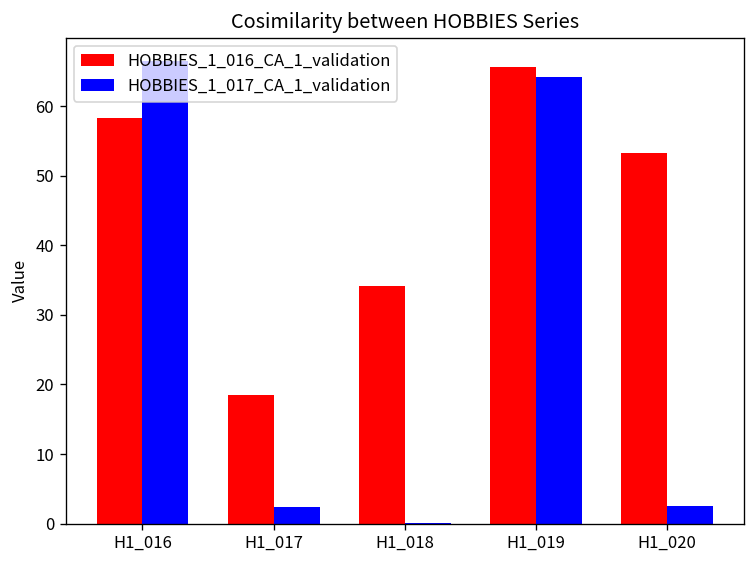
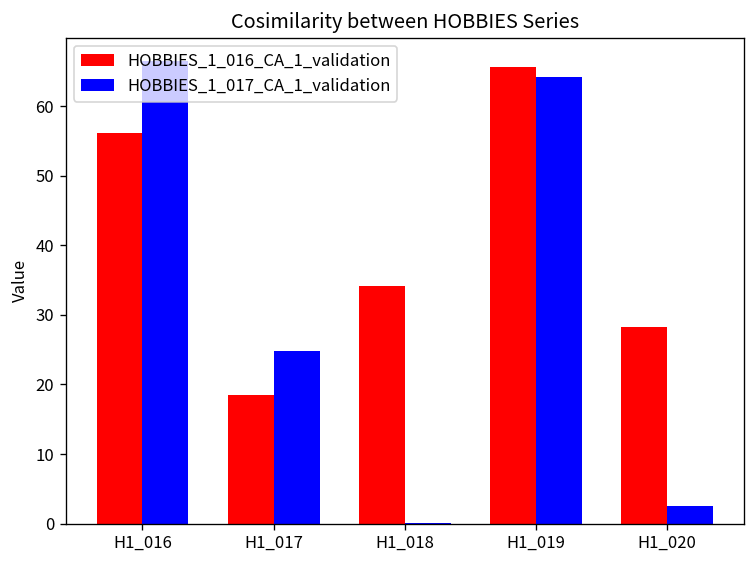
  {
    "HOBBIES_1_016_CA_1_validation": {
-     "H1_016": 58,
+     "H1_016": 56,
      "H1_017": 19,
      "H1_018": 34,
      "H1_019": 66,
-     "H1_020": 53
+     "H1_020": 28
    },
    "HOBBIES_1_017_CA_1_validation": {
-     "H1_017": 2,
+     "H1_017": 25,
      "H1_019": 64,
      "H1_020": 3
    }
  }
